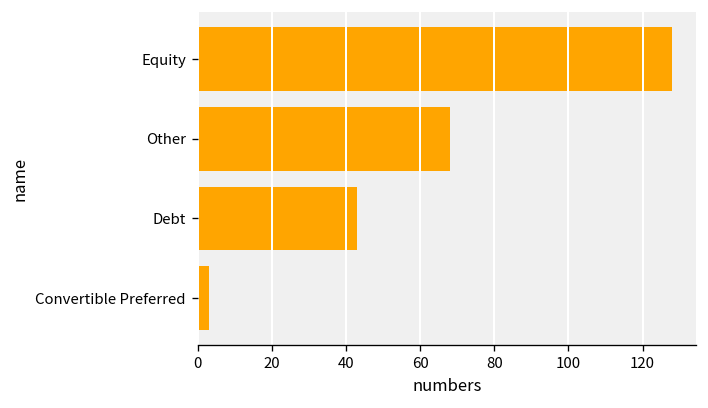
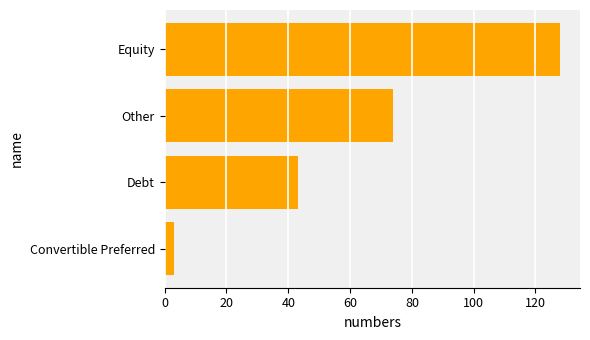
  {
    "Equity": 128,
-   "Other": 68,
+   "Other": 74,
    "Debt": 43,
    "Convertible Preferred": 3
  }
